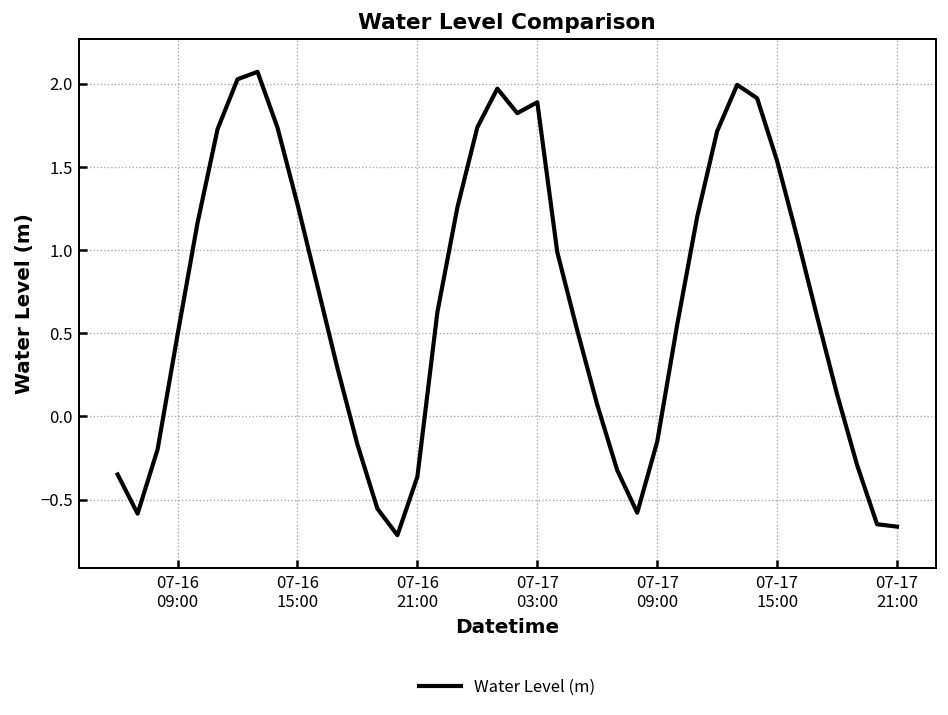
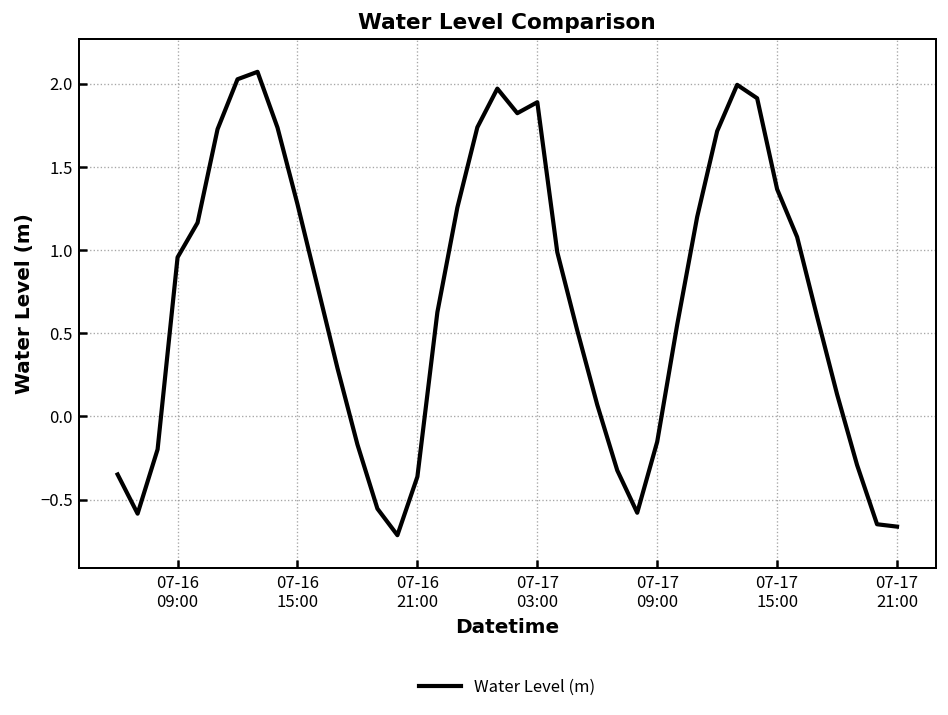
  {
-   "07-16 09:00": 0.49,
+   "07-16 09:00": 0.96,
    "07-16 15:00": 1.27,
    "07-16 21:00": -0.36,
    "07-17 03:00": 1.89,
    "07-17 09:00": -0.15,
-   "07-17 15:00": 1.53,
+   "07-17 15:00": 1.37,
    "07-17 21:00": -0.66
  }
